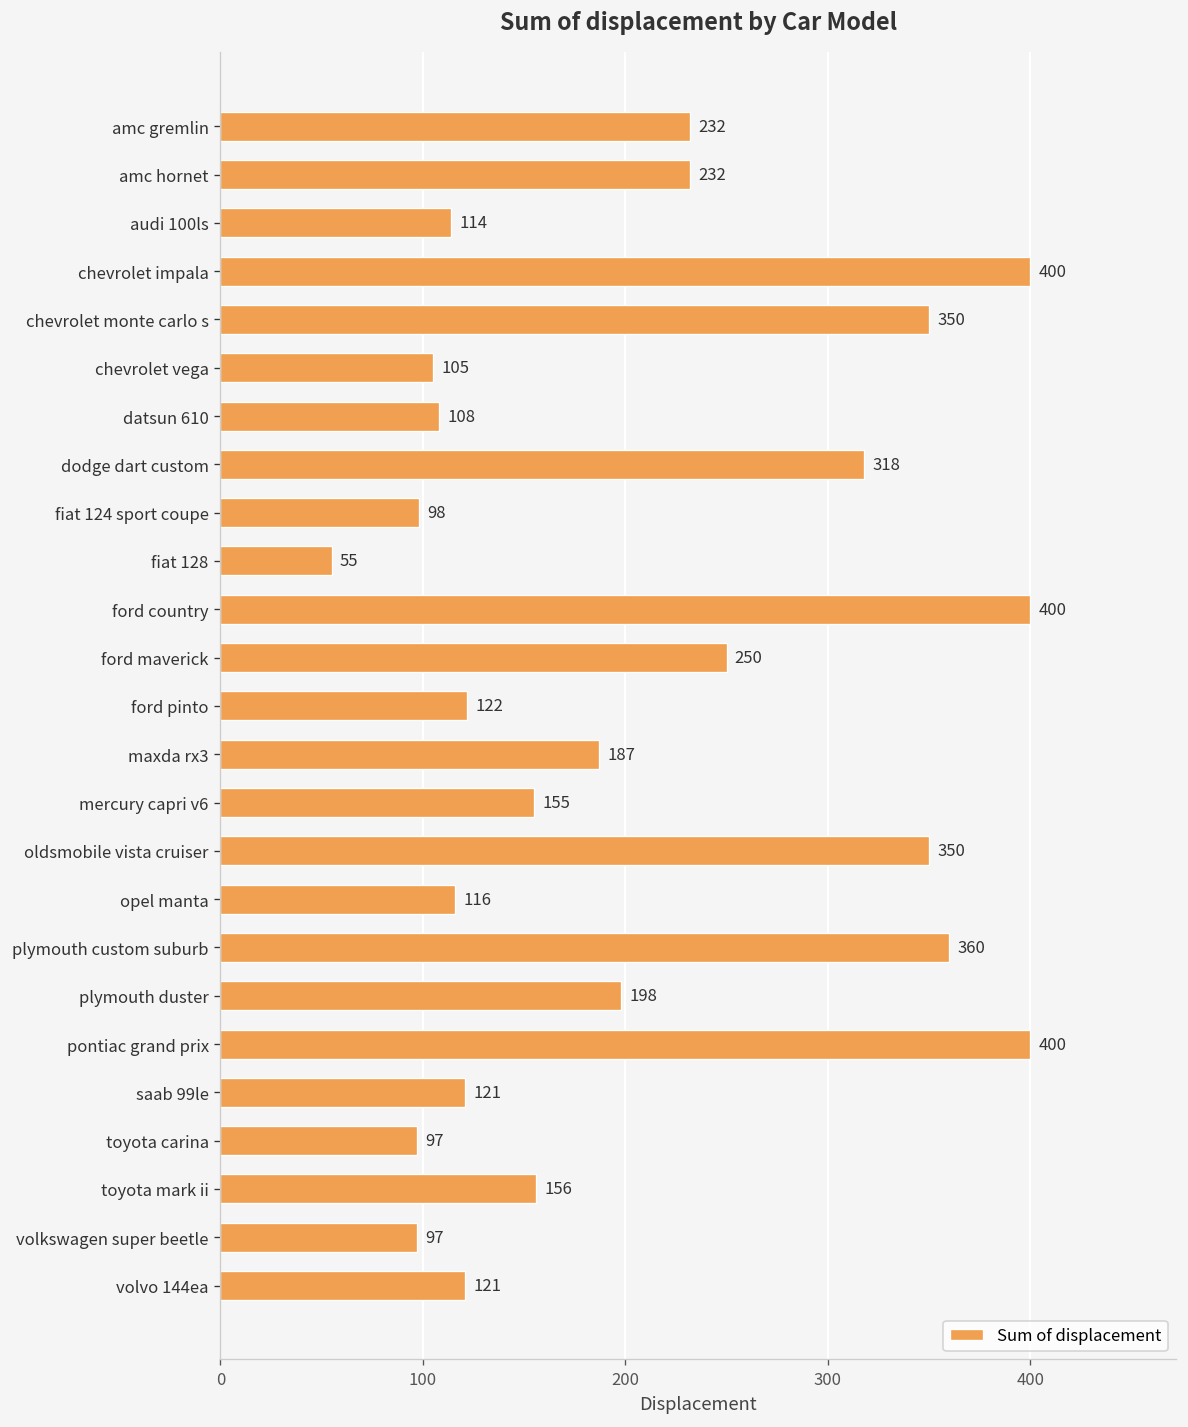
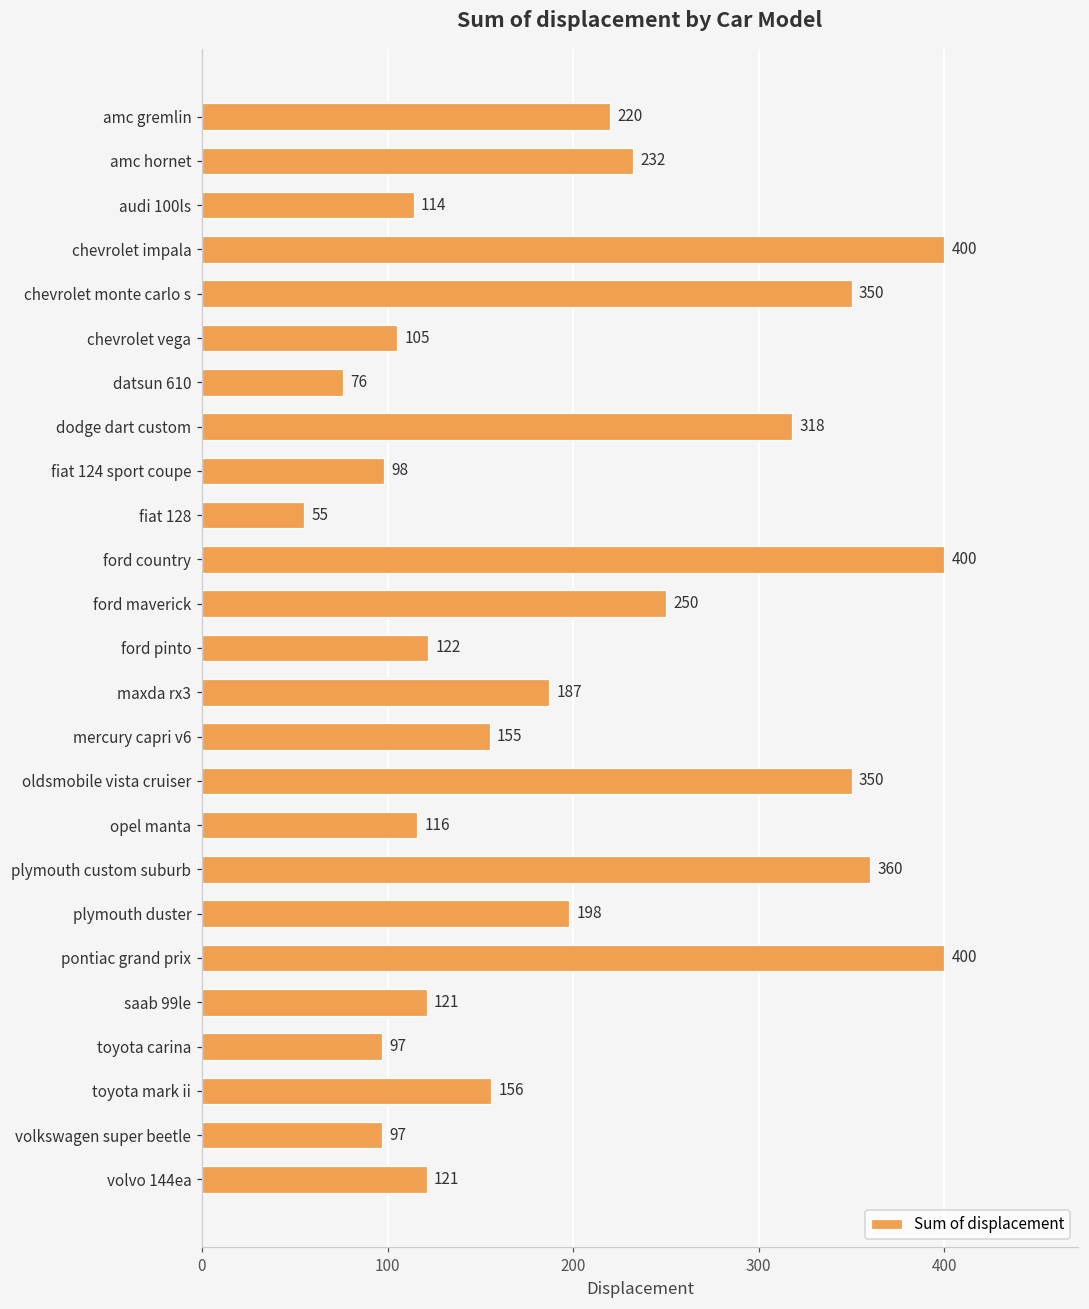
  {
-   "amc gremlin": 232,
+   "amc gremlin": 220,
    "amc hornet": 232,
    "audi 100ls": 114,
    "chevrolet impala": 400,
    "chevrolet monte carlo s": 350,
    "chevrolet vega": 105,
-   "datsun 610": 108,
+   "datsun 610": 76,
    "dodge dart custom": 318,
    "fiat 124 sport coupe": 98,
    "fiat 128": 55,
    "ford country": 400,
    "ford maverick": 250,
    "ford pinto": 122,
    "maxda rx3": 187,
    "mercury capri v6": 155,
    "oldsmobile vista cruiser": 350,
    "opel manta": 116,
    "plymouth custom suburb": 360,
    "plymouth duster": 198,
    "pontiac grand prix": 400,
    "saab 99le": 121,
    "toyota carina": 97,
    "toyota mark ii": 156,
    "volkswagen super beetle": 97,
    "volvo 144ea": 121
  }
